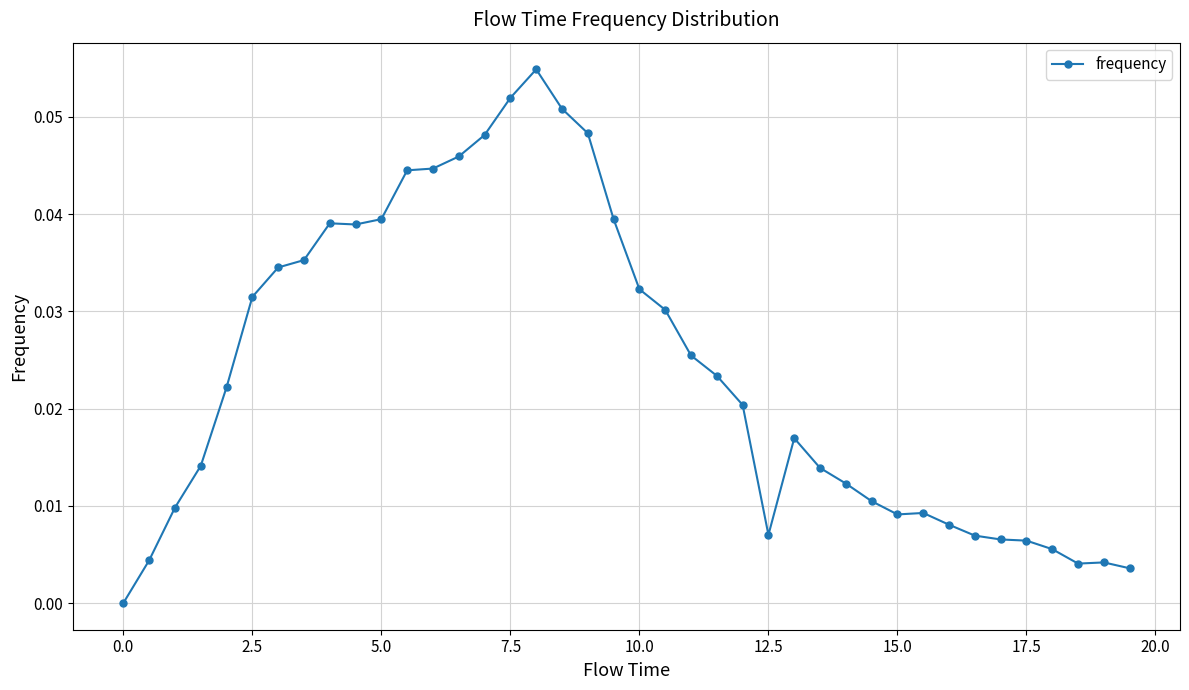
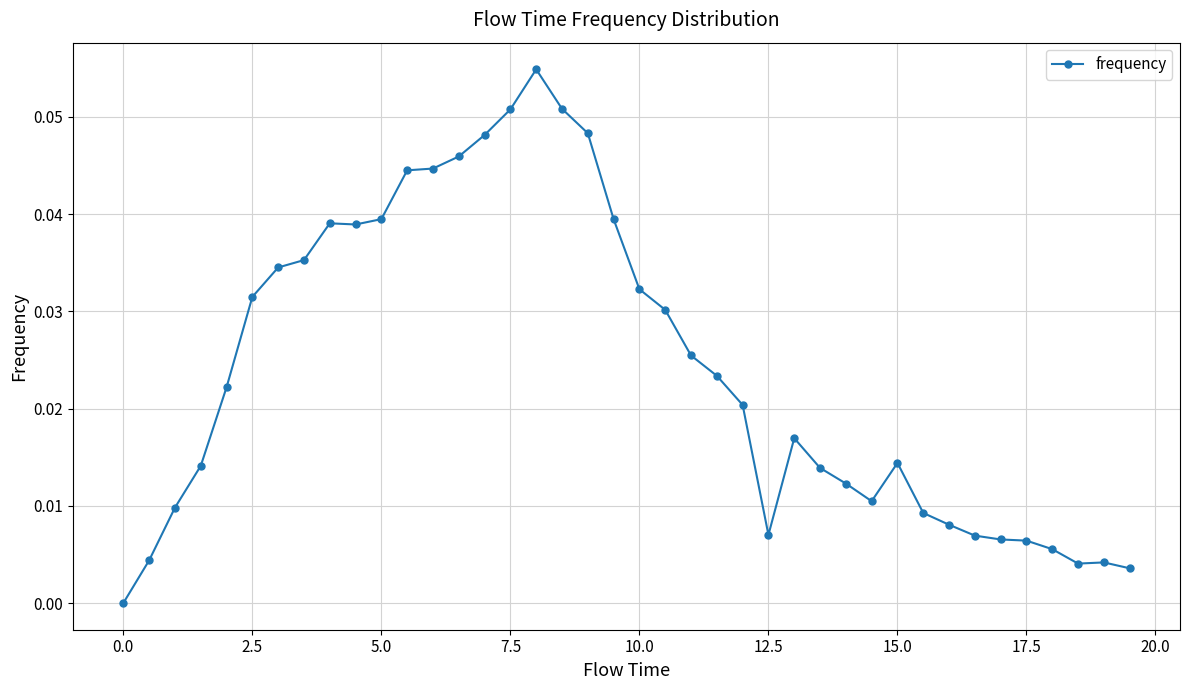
  {
    "0.0": 0.000,
    "2.5": 0.031,
    "5.0": 0.039,
-   "7.5": 0.052,
+   "7.5": 0.051,
    "10.0": 0.032,
    "12.5": 0.007,
-   "15.0": 0.009,
+   "15.0": 0.014,
    "17.5": 0.006
  }
